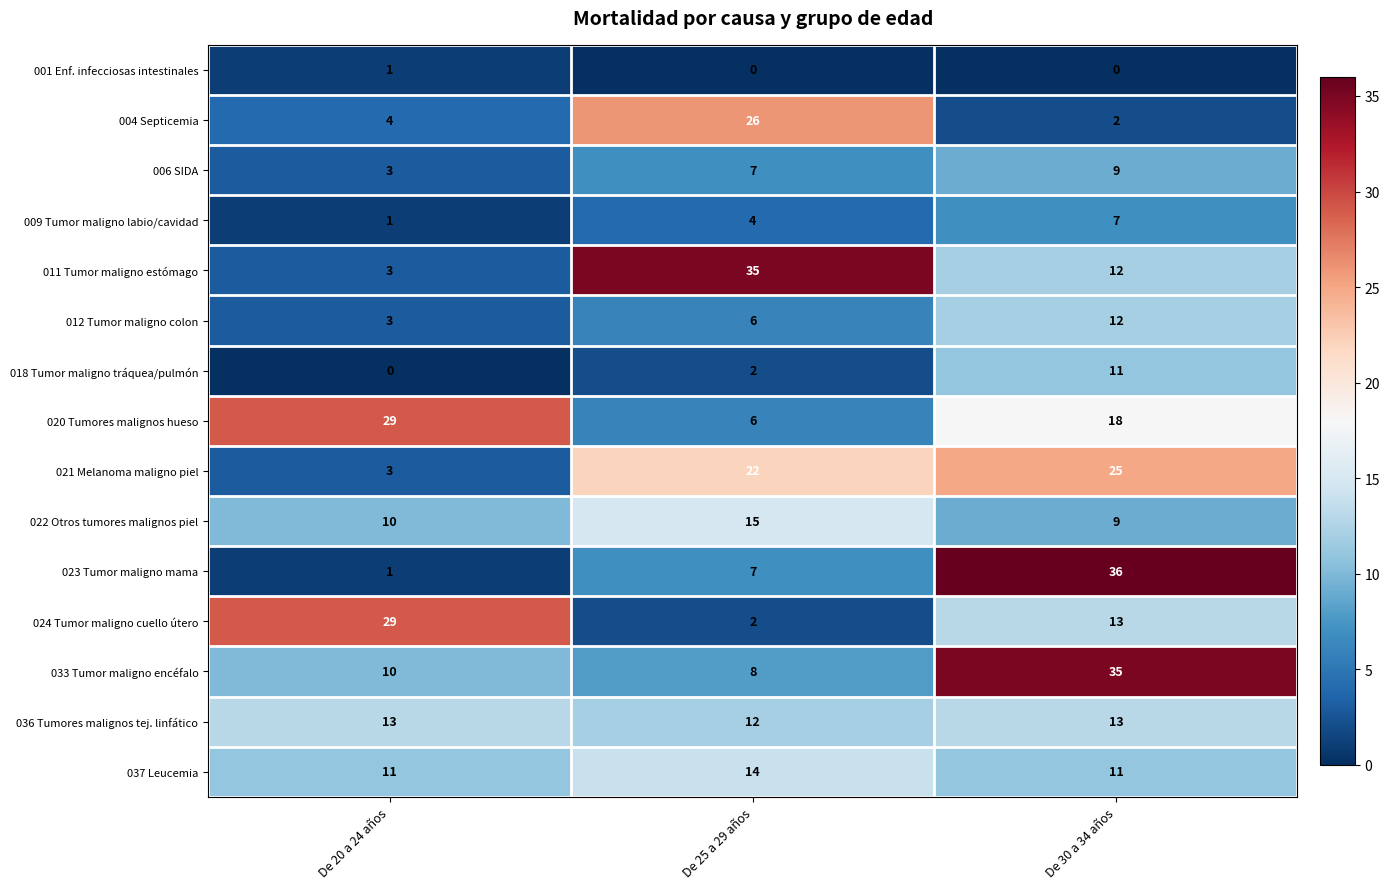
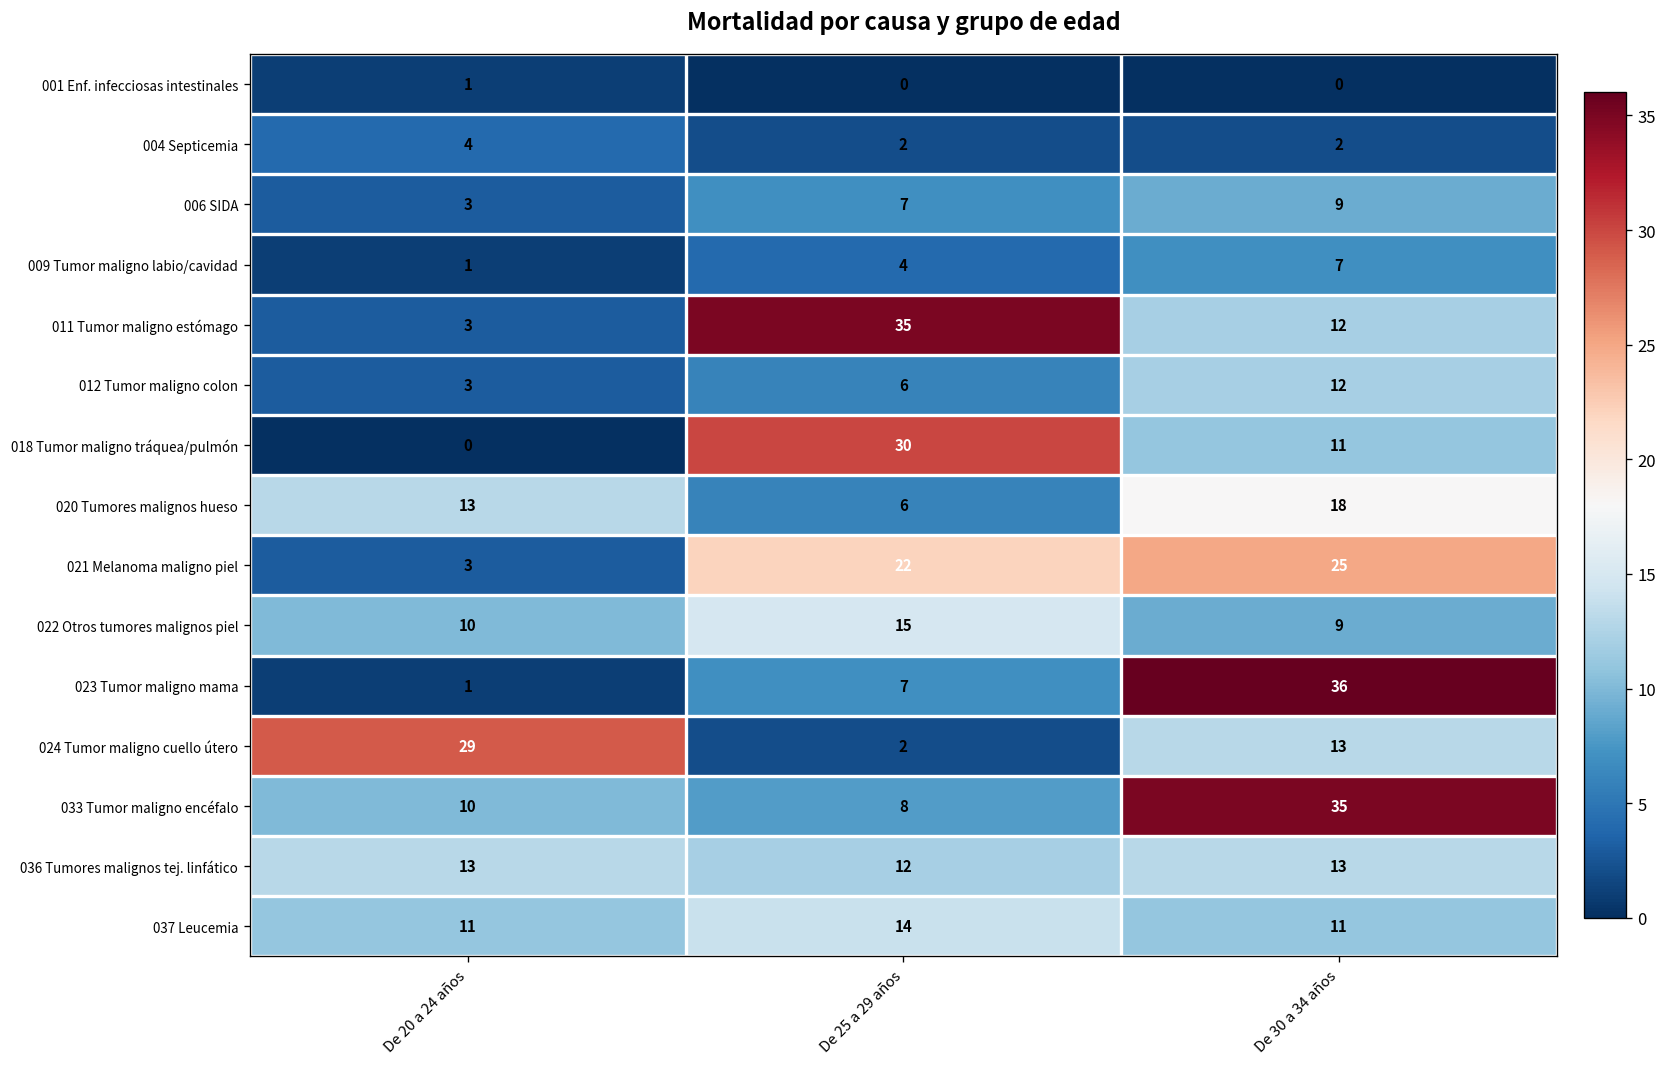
  {
    "001 Enf. infecciosas intestinales": {
      "De 20 a 24 años": 1,
      "De 25 a 29 años": 0,
      "De 30 a 34 años": 0
    },
    "004 Septicemia": {
      "De 20 a 24 años": 4,
-     "De 25 a 29 años": 26,
+     "De 25 a 29 años": 2,
      "De 30 a 34 años": 2
    },
    "006 SIDA": {
      "De 20 a 24 años": 3,
      "De 25 a 29 años": 7,
      "De 30 a 34 años": 9
    },
    "009 Tumor maligno labio/cavidad": {
      "De 20 a 24 años": 1,
      "De 25 a 29 años": 4,
      "De 30 a 34 años": 7
    },
    "011 Tumor maligno estómago": {
      "De 20 a 24 años": 3,
      "De 25 a 29 años": 35,
      "De 30 a 34 años": 12
    },
    "012 Tumor maligno colon": {
      "De 20 a 24 años": 3,
      "De 25 a 29 años": 6,
      "De 30 a 34 años": 12
    },
    "018 Tumor maligno tráquea/pulmón": {
      "De 20 a 24 años": 0,
-     "De 25 a 29 años": 2,
+     "De 25 a 29 años": 30,
      "De 30 a 34 años": 11
    },
    "020 Tumores malignos hueso": {
-     "De 20 a 24 años": 29,
+     "De 20 a 24 años": 13,
      "De 25 a 29 años": 6,
      "De 30 a 34 años": 18
    },
    "021 Melanoma maligno piel": {
      "De 20 a 24 años": 3,
      "De 25 a 29 años": 22,
      "De 30 a 34 años": 25
    },
    "022 Otros tumores malignos piel": {
      "De 20 a 24 años": 10,
      "De 25 a 29 años": 15,
      "De 30 a 34 años": 9
    },
    "023 Tumor maligno mama": {
      "De 20 a 24 años": 1,
      "De 25 a 29 años": 7,
      "De 30 a 34 años": 36
    },
    "024 Tumor maligno cuello útero": {
      "De 20 a 24 años": 29,
      "De 25 a 29 años": 2,
      "De 30 a 34 años": 13
    },
    "033 Tumor maligno encéfalo": {
      "De 20 a 24 años": 10,
      "De 25 a 29 años": 8,
      "De 30 a 34 años": 35
    },
    "036 Tumores malignos tej. linfático": {
      "De 20 a 24 años": 13,
      "De 25 a 29 años": 12,
      "De 30 a 34 años": 13
    },
    "037 Leucemia": {
      "De 20 a 24 años": 11,
      "De 25 a 29 años": 14,
      "De 30 a 34 años": 11
    }
  }
